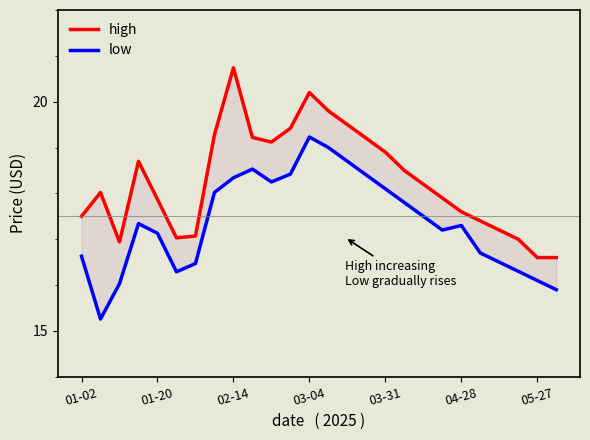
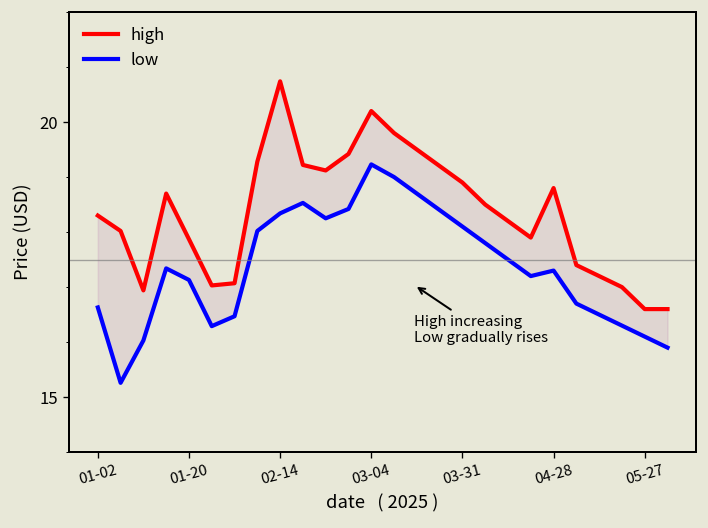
  {
    "high": {
-     "01-02": 17.5,
+     "01-02": 18.3,
      "01-20": 17.9,
      "02-14": 20.7,
      "03-04": 20.2,
      "03-31": 18.9,
-     "04-28": 17.6,
+     "04-28": 18.8,
      "05-27": 16.6
    },
    "low": {
      "01-02": 16.6,
      "01-20": 17.1,
      "02-14": 18.3,
      "03-04": 19.2,
      "03-31": 18.1,
      "04-28": 17.3,
      "05-27": 16.1
    }
  }
